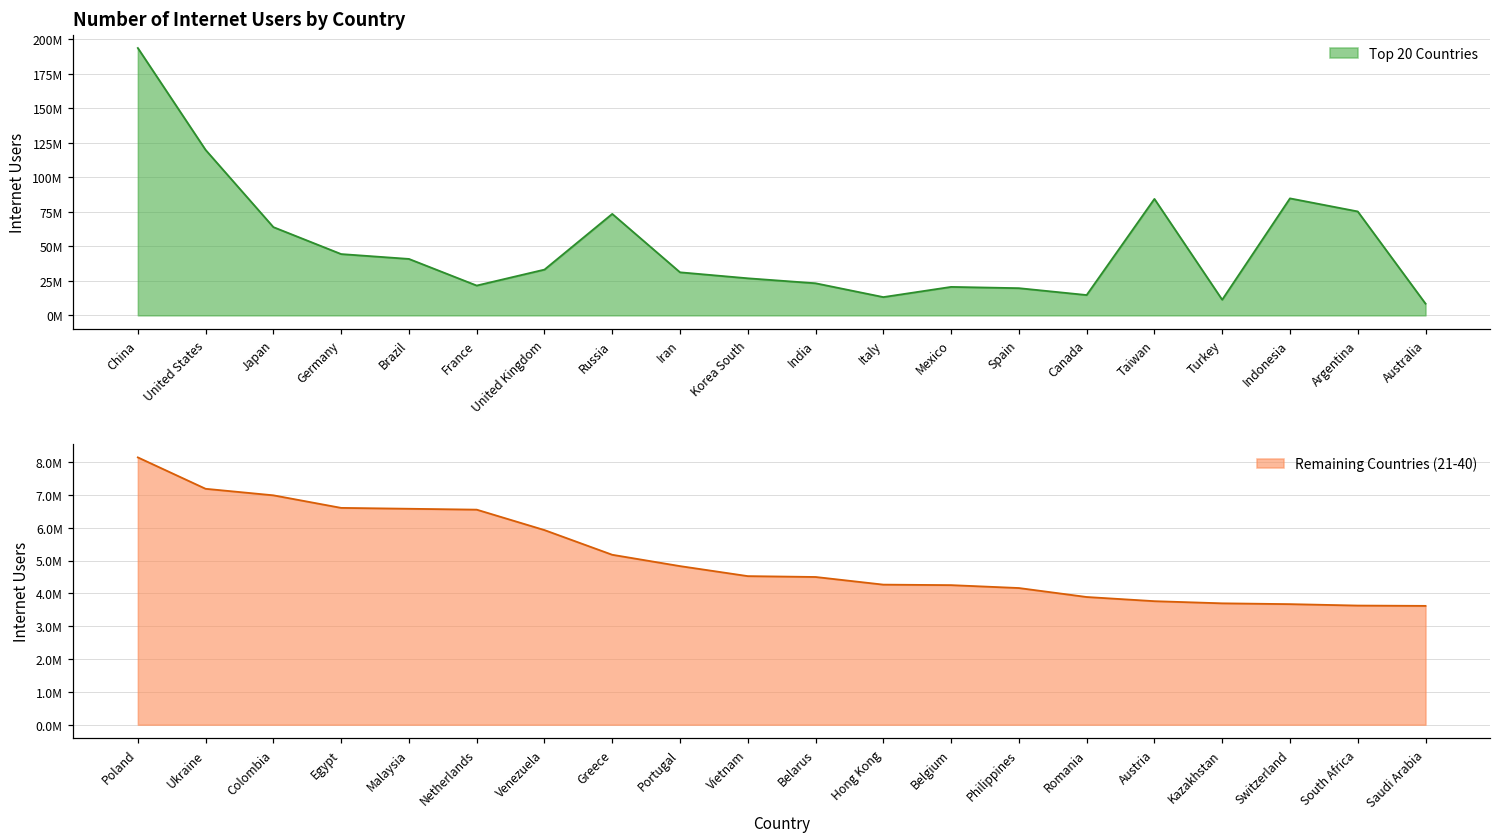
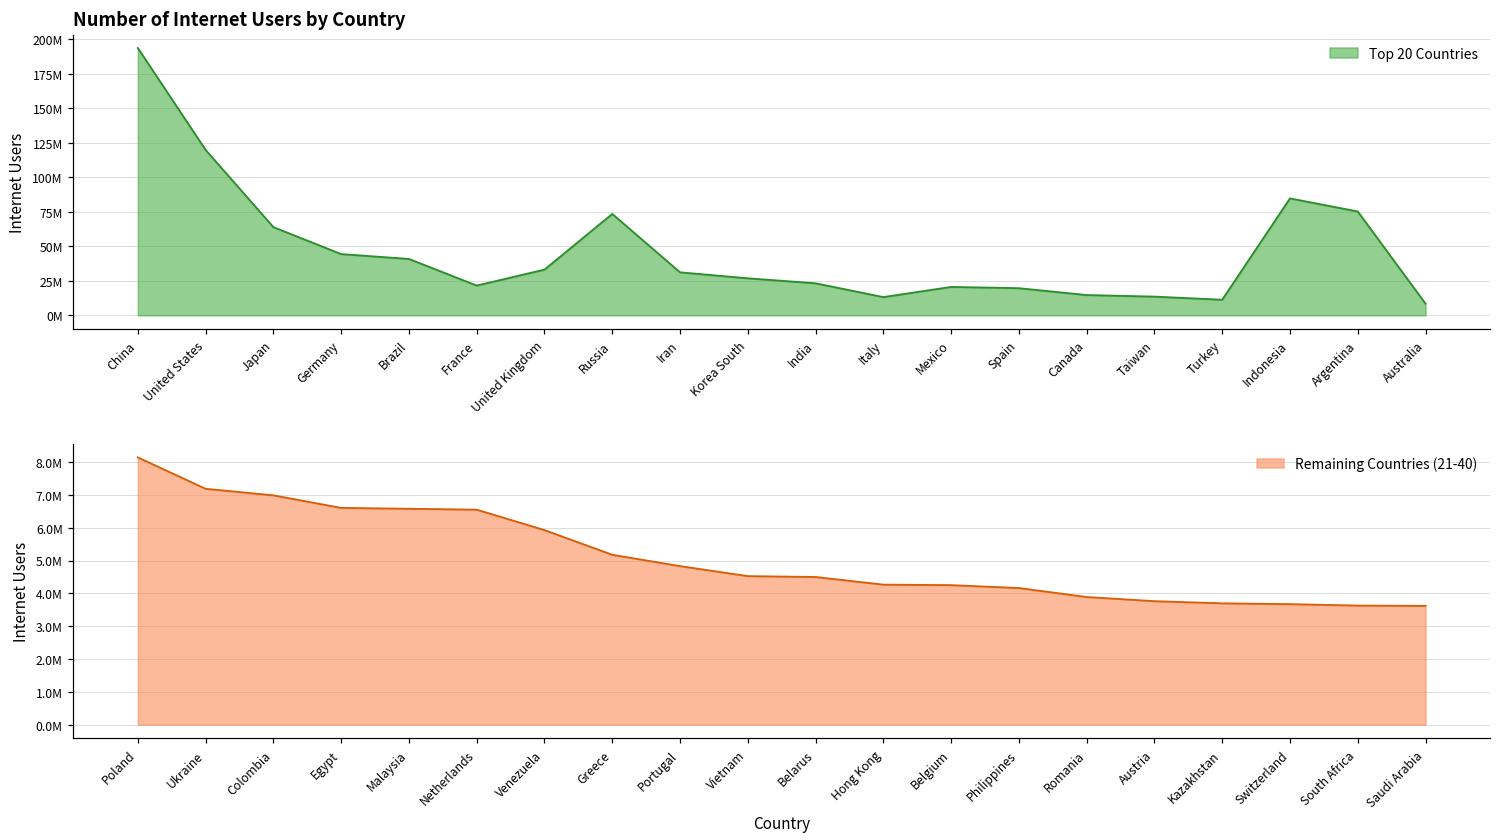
  {
    "Number of Internet Users by Country": {
      "China": 194000000,
      "United States": 120000000,
      "Japan": 64000000,
      "Germany": 44000000,
      "Brazil": 41000000,
      "France": 22000000,
      "United Kingdom": 33000000,
      "Russia": 74000000,
      "Iran": 31000000,
      "Korea South": 27000000,
      "India": 23000000,
      "Italy": 13000000,
      "Mexico": 21000000,
      "Spain": 20000000,
      "Canada": 15000000,
-     "Taiwan": 84000000,
+     "Taiwan": 14000000,
      "Turkey": 11000000,
      "Indonesia": 85000000,
      "Argentina": 75000000,
      "Australia": 8000000
    }
  }
